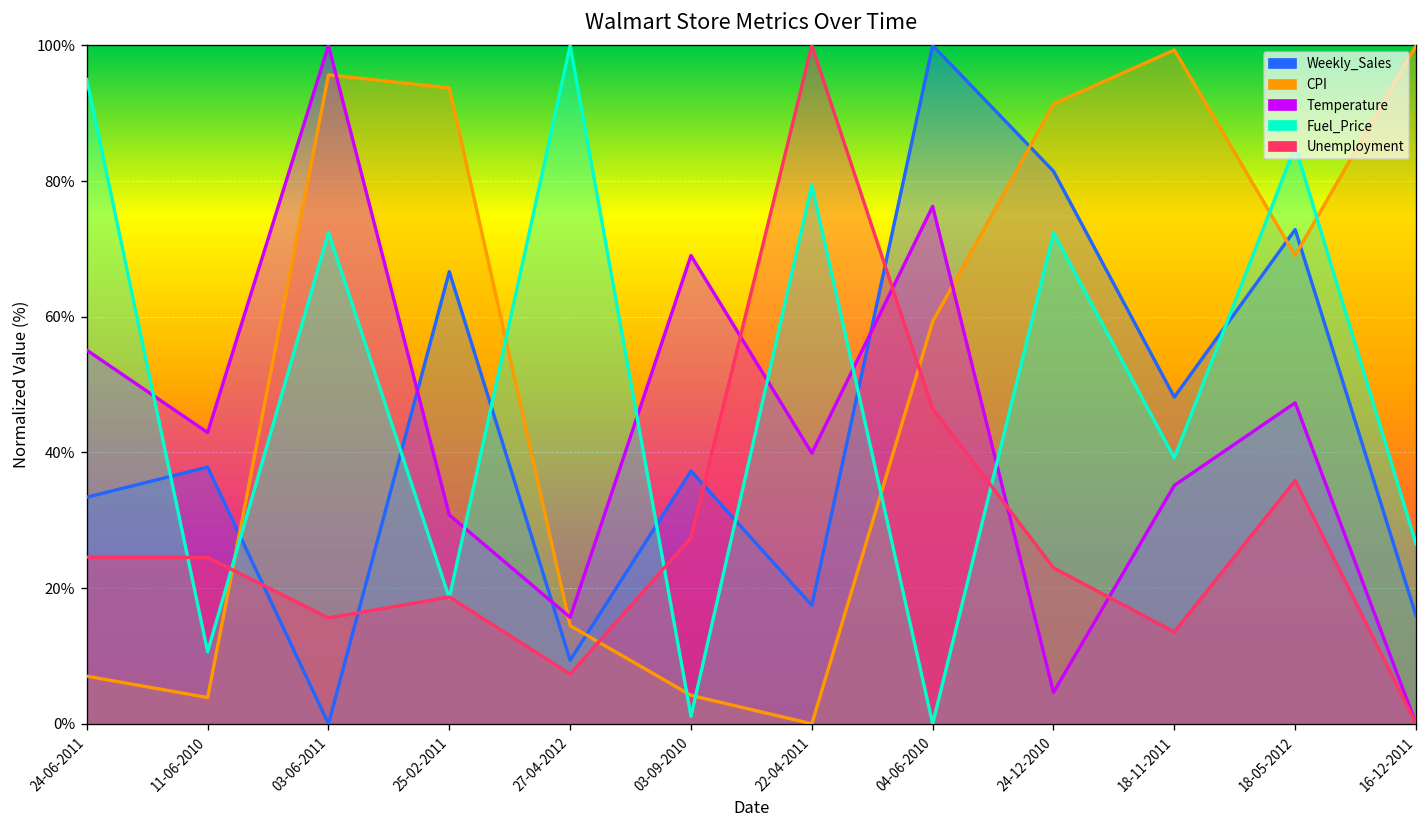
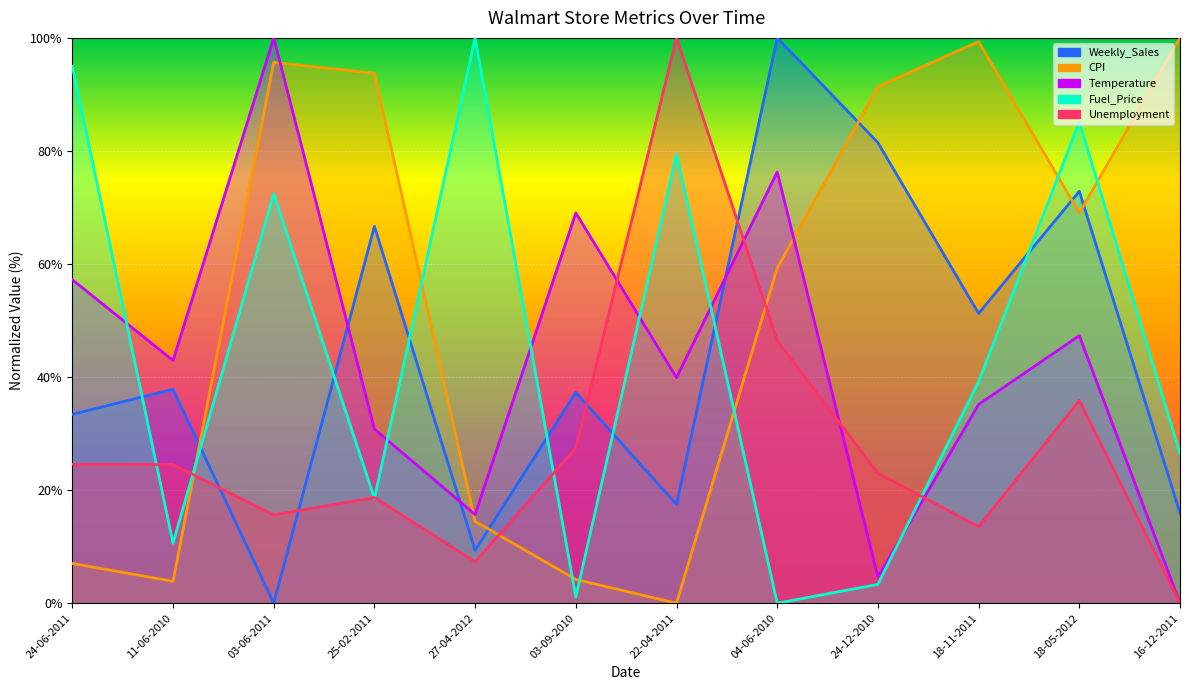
  {
    "Weekly_Sales": {
      "24-06-2011": "33%",
      "11-06-2010": "38%",
      "03-06-2011": "0%",
      "25-02-2011": "67%",
      "27-04-2012": "9%",
      "03-09-2010": "37%",
      "22-04-2011": "17%",
      "04-06-2010": "100%",
      "24-12-2010": "81%",
-     "18-11-2011": "48%",
+     "18-11-2011": "51%",
      "18-05-2012": "73%",
      "16-12-2011": "16%"
    },
    "CPI": {
      "24-06-2011": "7%",
      "11-06-2010": "4%",
      "03-06-2011": "96%",
      "25-02-2011": "94%",
      "27-04-2012": "14%",
      "03-09-2010": "4%",
      "22-04-2011": "0%",
      "04-06-2010": "59%",
      "24-12-2010": "91%",
      "18-11-2011": "99%",
      "18-05-2012": "69%",
      "16-12-2011": "100%"
    },
    "Temperature": {
-     "24-06-2011": "55%",
+     "24-06-2011": "57%",
      "11-06-2010": "43%",
      "03-06-2011": "100%",
      "25-02-2011": "31%",
      "27-04-2012": "16%",
      "03-09-2010": "69%",
      "22-04-2011": "40%",
      "04-06-2010": "76%",
      "24-12-2010": "5%",
      "18-11-2011": "35%",
      "18-05-2012": "47%"
    },
    "Fuel_Price": {
      "24-06-2011": "95%",
      "11-06-2010": "11%",
      "03-06-2011": "72%",
      "27-04-2012": "100%",
      "03-09-2010": "1%",
      "22-04-2011": "79%",
      "04-06-2010": "0%",
-     "24-12-2010": "72%",
+     "24-12-2010": "3%",
      "18-11-2011": "39%",
      "16-12-2011": "27%"
    },
    "Unemployment": {
      "24-06-2011": "25%",
      "11-06-2010": "25%",
      "03-06-2011": "16%",
      "27-04-2012": "7%",
      "03-09-2010": "27%",
      "22-04-2011": "100%",
      "04-06-2010": "46%",
      "24-12-2010": "23%",
      "18-11-2011": "14%",
      "18-05-2012": "36%"
    }
  }
